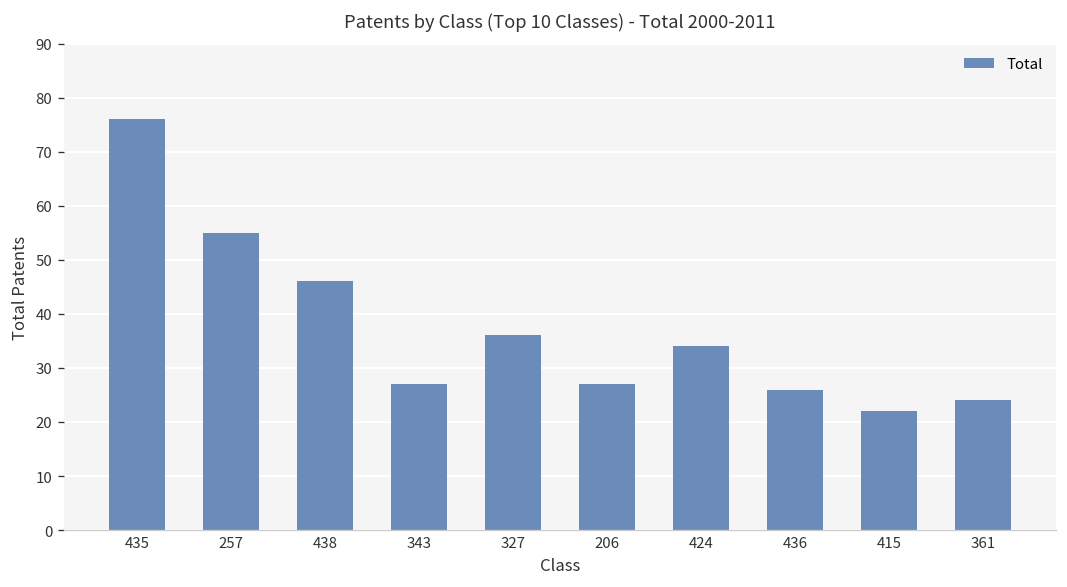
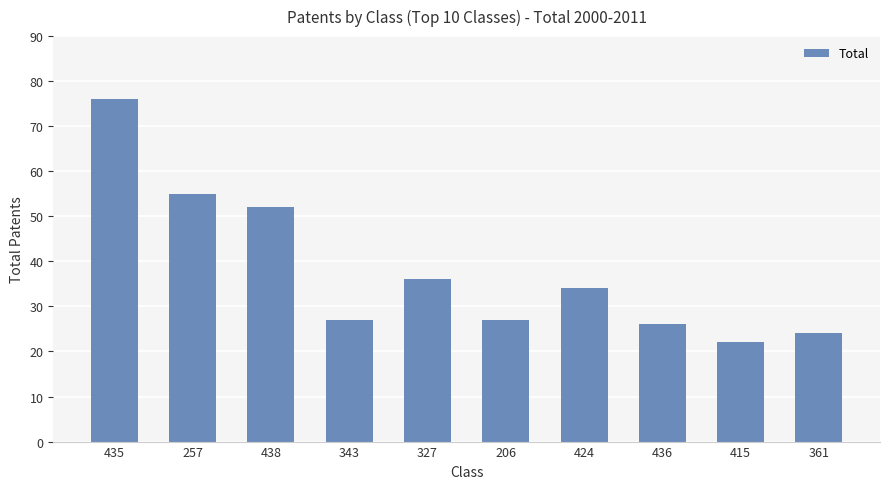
  {
    "435": 76,
    "257": 55,
-   "438": 46,
+   "438": 52,
    "343": 27,
    "327": 36,
    "206": 27,
    "424": 34,
    "436": 26,
    "415": 22,
    "361": 24
  }
